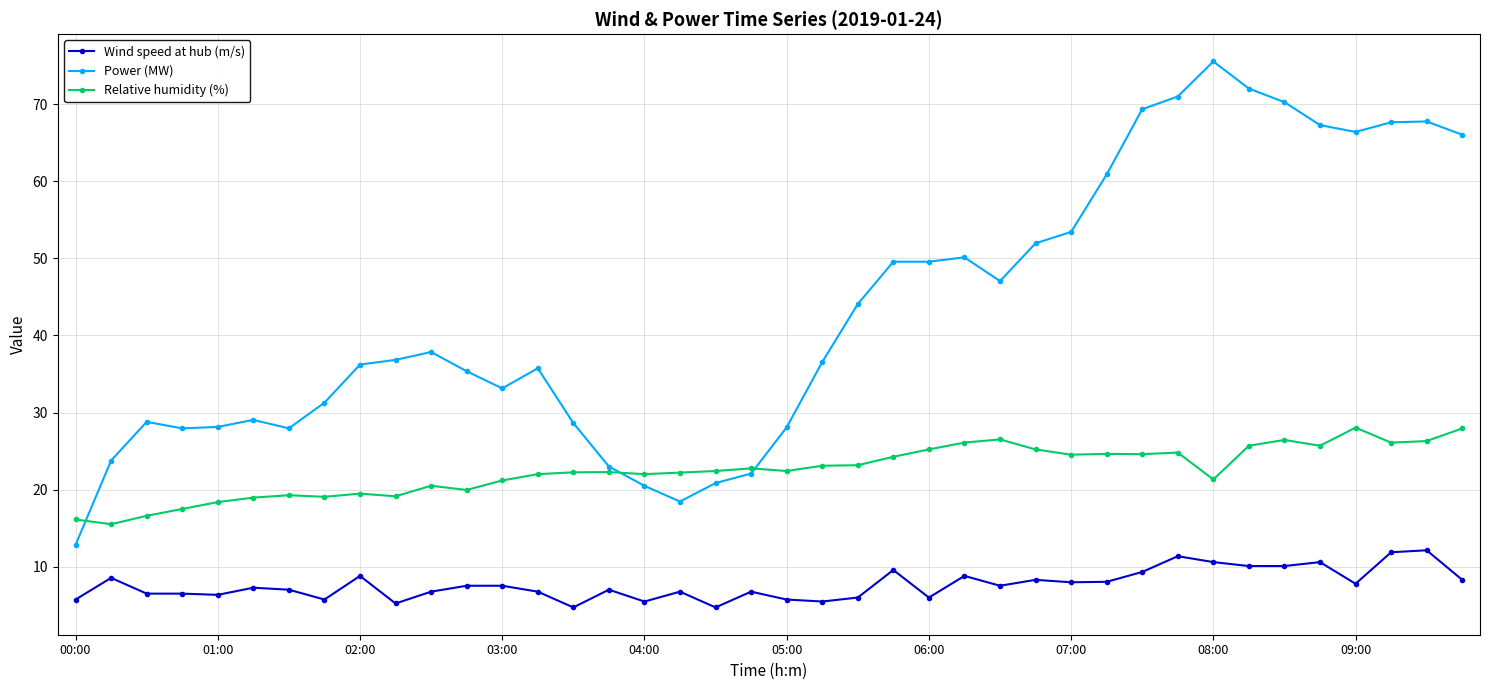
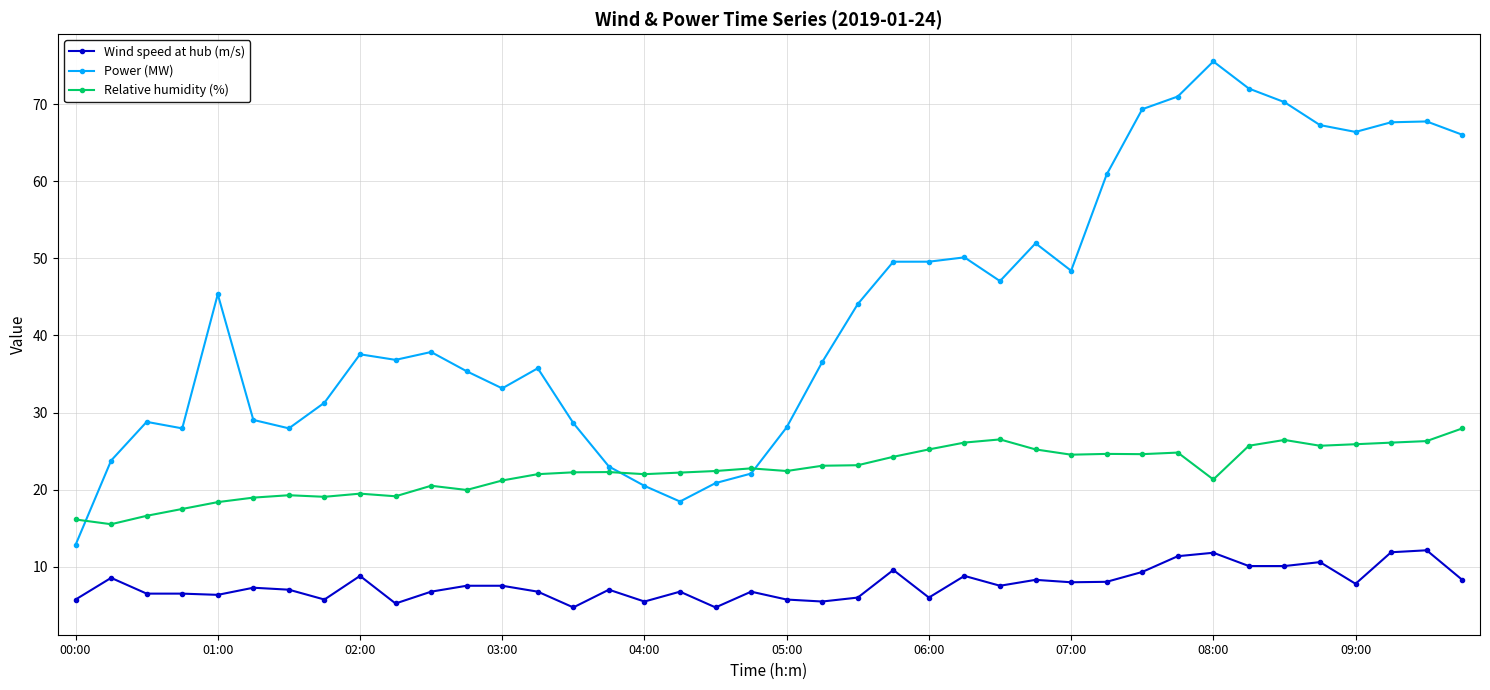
  {
    "Wind speed at hub (m/s)": {
      "00:00": 6,
      "01:00": 6,
      "02:00": 9,
      "03:00": 8,
      "04:00": 5,
      "05:00": 6,
      "06:00": 6,
      "07:00": 8,
-     "08:00": 11,
+     "08:00": 12,
      "09:00": 8
    },
    "Power (MW)": {
      "00:00": 13,
-     "01:00": 28,
-     "02:00": 36,
+     "01:00": 45,
+     "02:00": 38,
      "03:00": 33,
      "04:00": 20,
      "05:00": 28,
      "06:00": 50,
-     "07:00": 53,
+     "07:00": 48,
      "08:00": 76,
      "09:00": 66
    },
    "Relative humidity (%)": {
      "00:00": 16,
      "01:00": 18,
      "02:00": 19,
      "03:00": 21,
      "04:00": 22,
      "05:00": 22,
      "06:00": 25,
      "07:00": 25,
      "08:00": 21,
-     "09:00": 28
+     "09:00": 26
    }
  }
